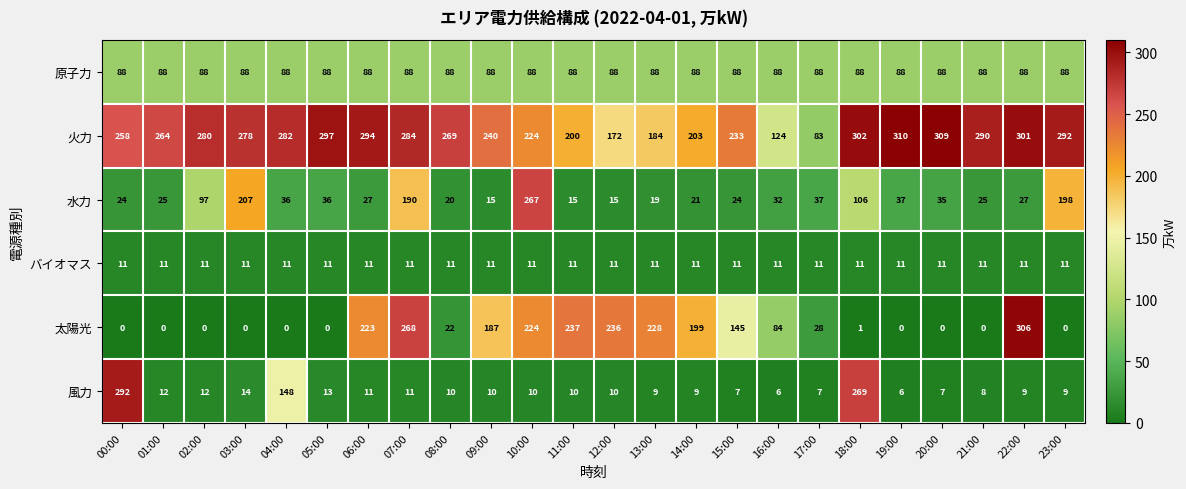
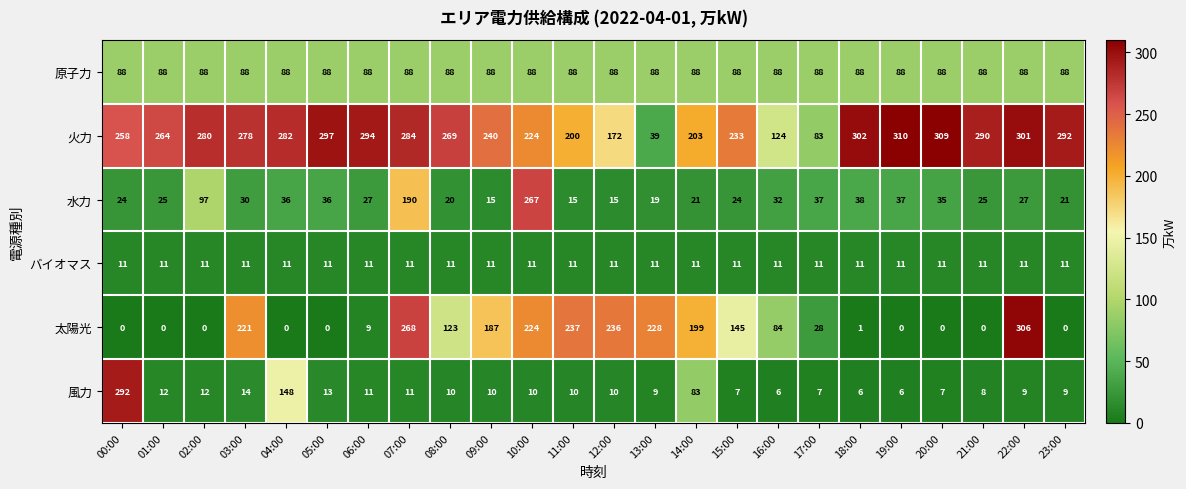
  {
    "原子力": {
      "00:00": 88,
      "01:00": 88,
      "02:00": 88,
      "03:00": 88,
      "04:00": 88,
      "05:00": 88,
      "06:00": 88,
      "07:00": 88,
      "08:00": 88,
      "09:00": 88,
      "10:00": 88,
      "11:00": 88,
      "12:00": 88,
      "13:00": 88,
      "14:00": 88,
      "15:00": 88,
      "16:00": 88,
      "17:00": 88,
      "18:00": 88,
      "19:00": 88,
      "20:00": 88,
      "21:00": 88,
      "22:00": 88,
      "23:00": 88
    },
    "火力": {
      "00:00": 258,
      "01:00": 264,
      "02:00": 280,
      "03:00": 278,
      "04:00": 282,
      "05:00": 297,
      "06:00": 294,
      "07:00": 284,
      "08:00": 269,
      "09:00": 240,
      "10:00": 224,
      "11:00": 200,
      "12:00": 172,
-     "13:00": 184,
+     "13:00": 39,
      "14:00": 203,
      "15:00": 233,
      "16:00": 124,
      "17:00": 83,
      "18:00": 302,
      "19:00": 310,
      "20:00": 309,
      "21:00": 290,
      "22:00": 301,
      "23:00": 292
    },
    "水力": {
      "00:00": 24,
      "01:00": 25,
      "02:00": 97,
-     "03:00": 207,
+     "03:00": 30,
      "04:00": 36,
      "05:00": 36,
      "06:00": 27,
      "07:00": 190,
      "08:00": 20,
      "09:00": 15,
      "10:00": 267,
      "11:00": 15,
      "12:00": 15,
      "13:00": 19,
      "14:00": 21,
      "15:00": 24,
      "16:00": 32,
      "17:00": 37,
-     "18:00": 106,
+     "18:00": 38,
      "19:00": 37,
      "20:00": 35,
      "21:00": 25,
      "22:00": 27,
-     "23:00": 198
+     "23:00": 21
    },
    "バイオマス": {
      "00:00": 11,
      "01:00": 11,
      "02:00": 11,
      "03:00": 11,
      "04:00": 11,
      "05:00": 11,
      "06:00": 11,
      "07:00": 11,
      "08:00": 11,
      "09:00": 11,
      "10:00": 11,
      "11:00": 11,
      "12:00": 11,
      "13:00": 11,
      "14:00": 11,
      "15:00": 11,
      "16:00": 11,
      "17:00": 11,
      "18:00": 11,
      "19:00": 11,
      "20:00": 11,
      "21:00": 11,
      "22:00": 11,
      "23:00": 11
    },
    "太陽光": {
      "00:00": 0,
      "01:00": 0,
      "02:00": 0,
-     "03:00": 0,
+     "03:00": 221,
      "04:00": 0,
      "05:00": 0,
-     "06:00": 223,
+     "06:00": 9,
      "07:00": 268,
-     "08:00": 22,
+     "08:00": 123,
      "09:00": 187,
      "10:00": 224,
      "11:00": 237,
      "12:00": 236,
      "13:00": 228,
      "14:00": 199,
      "15:00": 145,
      "16:00": 84,
      "17:00": 28,
      "18:00": 1,
      "19:00": 0,
      "20:00": 0,
      "21:00": 0,
      "22:00": 306,
      "23:00": 0
    },
    "風力": {
      "00:00": 292,
      "01:00": 12,
      "02:00": 12,
      "03:00": 14,
      "04:00": 148,
      "05:00": 13,
      "06:00": 11,
      "07:00": 11,
      "08:00": 10,
      "09:00": 10,
      "10:00": 10,
      "11:00": 10,
      "12:00": 10,
      "13:00": 9,
-     "14:00": 9,
+     "14:00": 83,
      "15:00": 7,
      "16:00": 6,
      "17:00": 7,
-     "18:00": 269,
+     "18:00": 6,
      "19:00": 6,
      "20:00": 7,
      "21:00": 8,
      "22:00": 9,
      "23:00": 9
    }
  }
